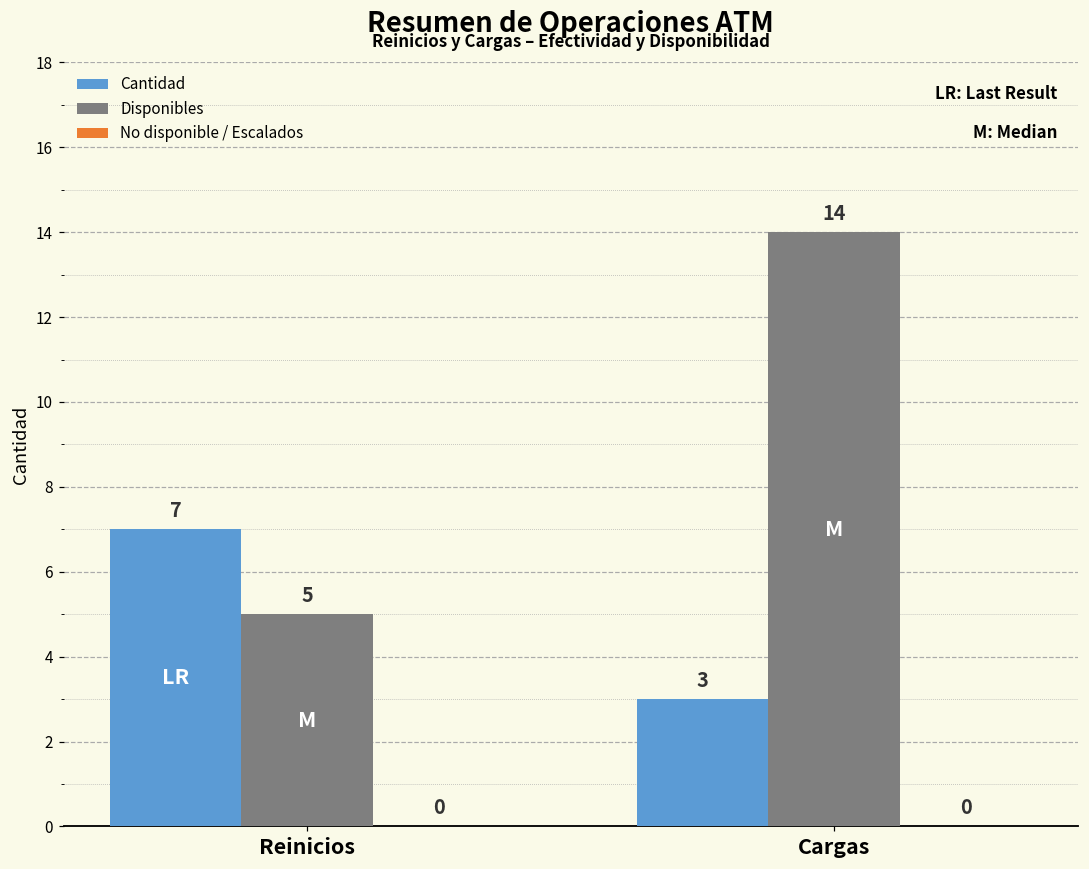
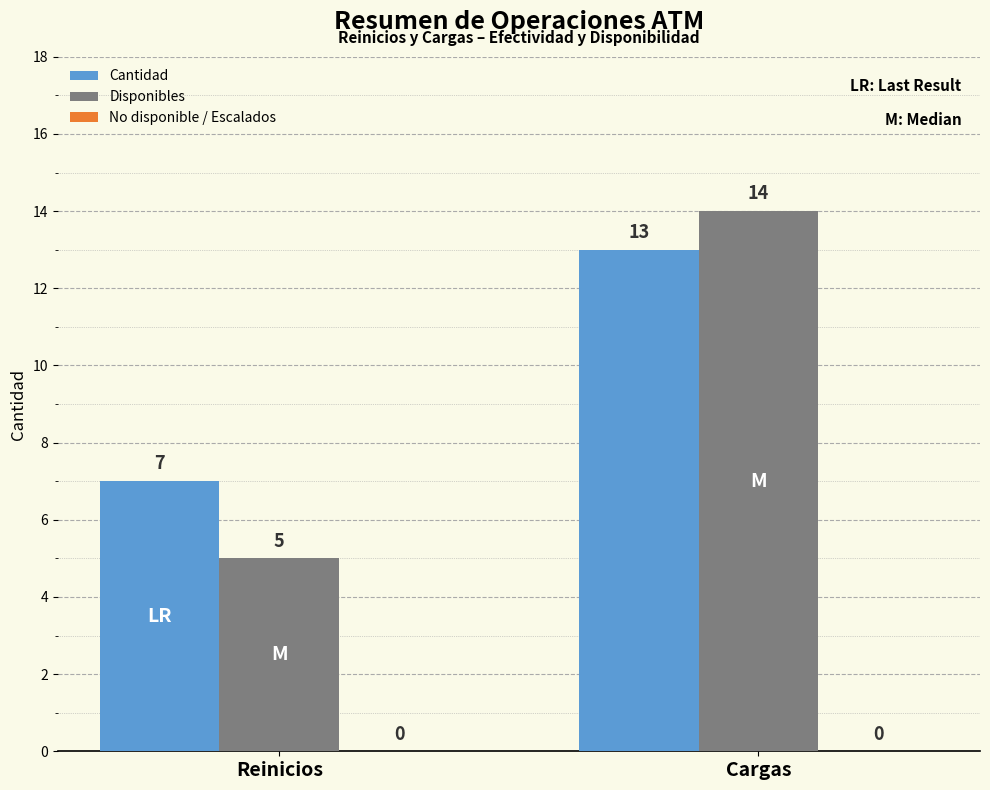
  {
    "Cantidad": {
      "Reinicios": 7,
-     "Cargas": 3
+     "Cargas": 13
    },
    "Disponibles": {
      "Reinicios": 5,
      "Cargas": 14
    },
    "No disponible / Escalados": {
      "Reinicios": 0,
      "Cargas": 0
    }
  }
